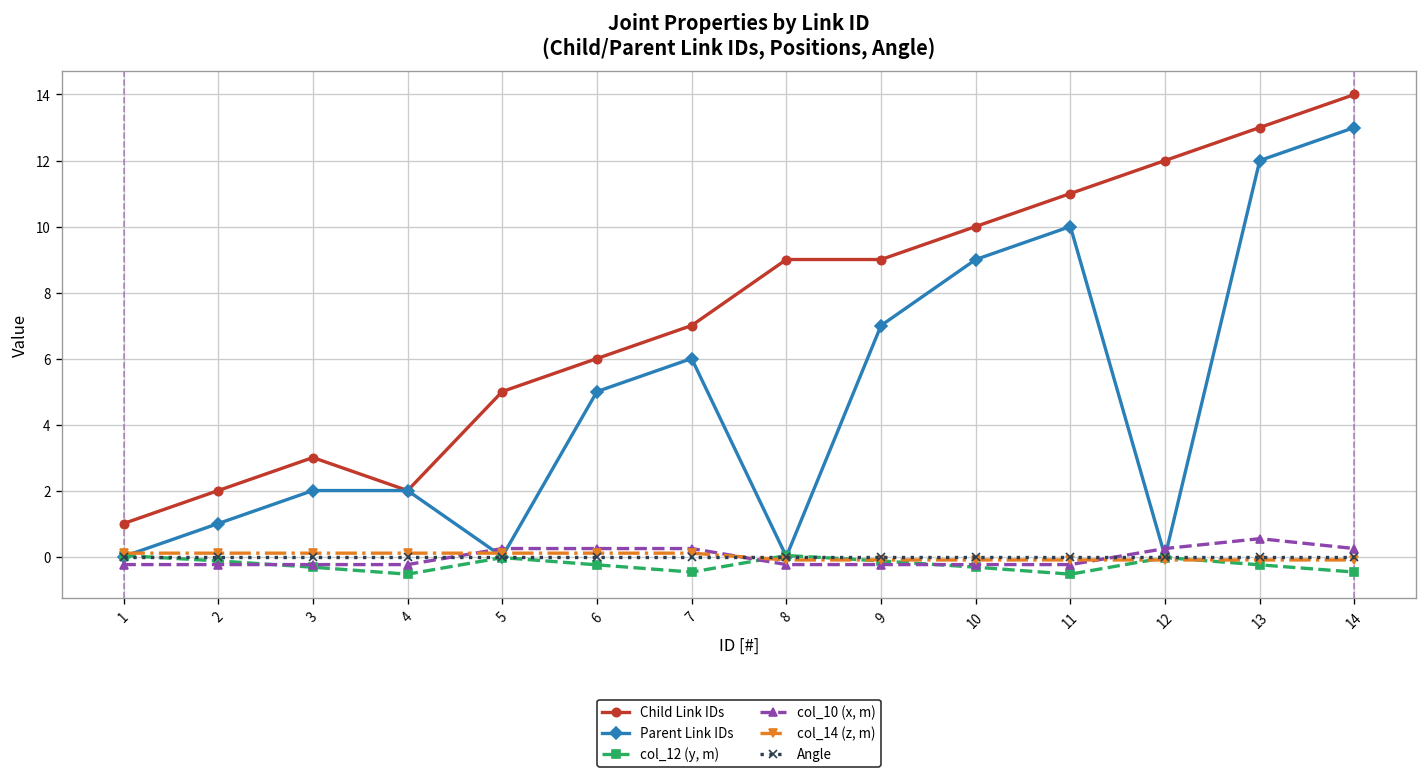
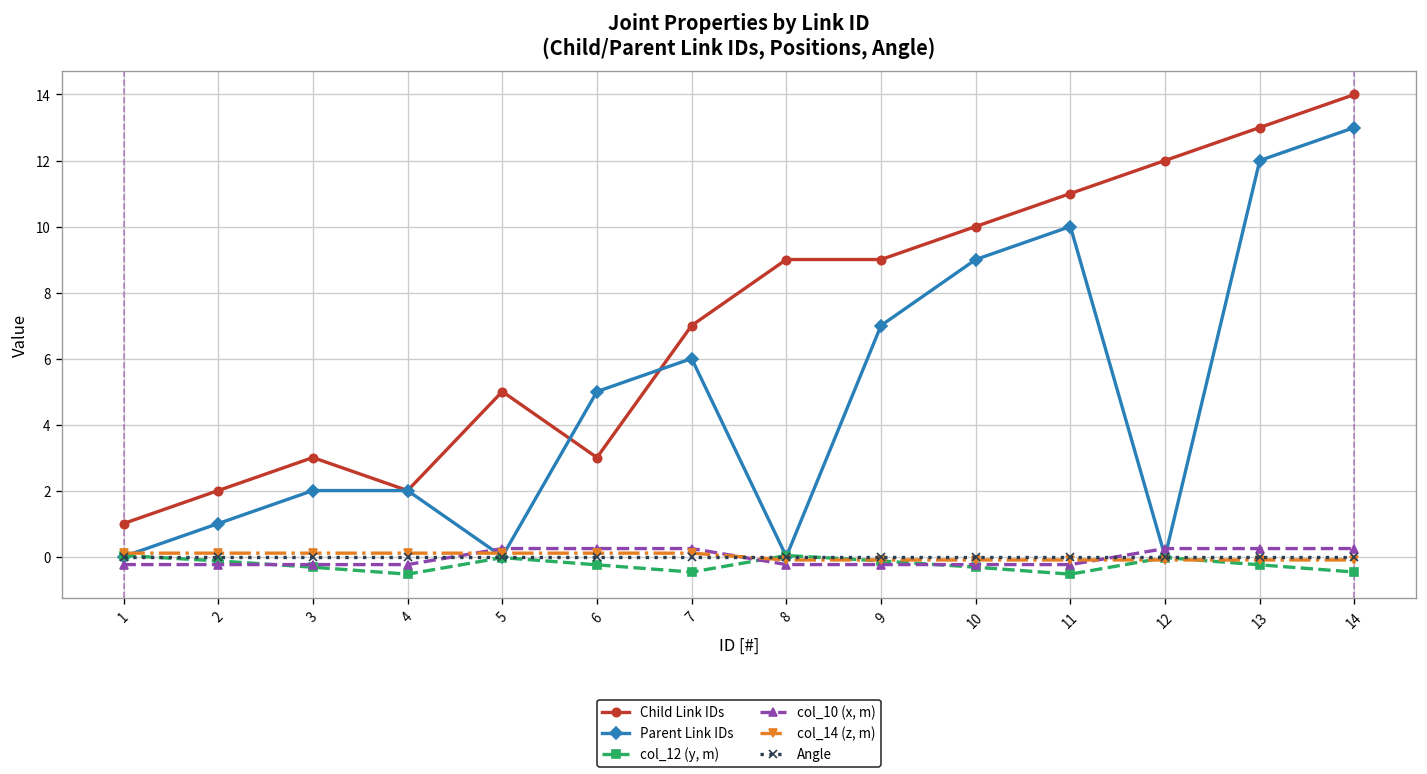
  {
    "Child Link IDs": {
      "1": 1,
      "2": 2,
      "3": 3,
      "5": 5,
-     "6": 6,
+     "6": 3,
      "7": 7,
      "8": 9,
      "9": 9,
      "10": 10,
      "11": 11,
      "12": 12,
      "13": 13,
      "14": 14
    },
    "Parent Link IDs": {
      "2": 1.0,
      "3": 2.0,
      "6": 5.0,
      "7": 6.0,
      "9": 7.0,
      "10": 9.0,
      "11": 10.0,
      "13": 12.0,
      "14": 13.0
    },
    "col_12 (y, m)": {
      "2": -0.1,
      "4": -0.5,
      "6": -0.3,
      "7": -0.5,
      "11": -0.5,
      "13": -0.3,
      "14": -0.5
    },
    "col_10 (x, m)": {
      "1": -0.2,
      "2": -0.2,
      "4": -0.2,
      "5": 0.2,
      "6": 0.2,
      "7": 0.2,
      "8": -0.2,
      "9": -0.2,
      "11": -0.2,
      "12": 0.2,
-     "13": 0.5,
+     "13": 0.2,
      "14": 0.2
    },
    "col_14 (z, m)": {
      "2": 0.1,
      "3": 0.1,
      "4": 0.1,
      "5": 0.1,
      "6": 0.1,
      "7": 0.1,
      "8": -0.1,
      "10": -0.1,
      "11": -0.1,
      "13": -0.1,
      "14": -0.1
    },
    "Angle": {
      "2": 0.0,
      "3": 0.0,
      "4": 0.0,
      "6": 0.0,
      "7": 0.0,
      "9": 0.0,
      "10": 0.0,
      "11": 0.0,
      "13": 0.0,
      "14": 0.0
    }
  }
